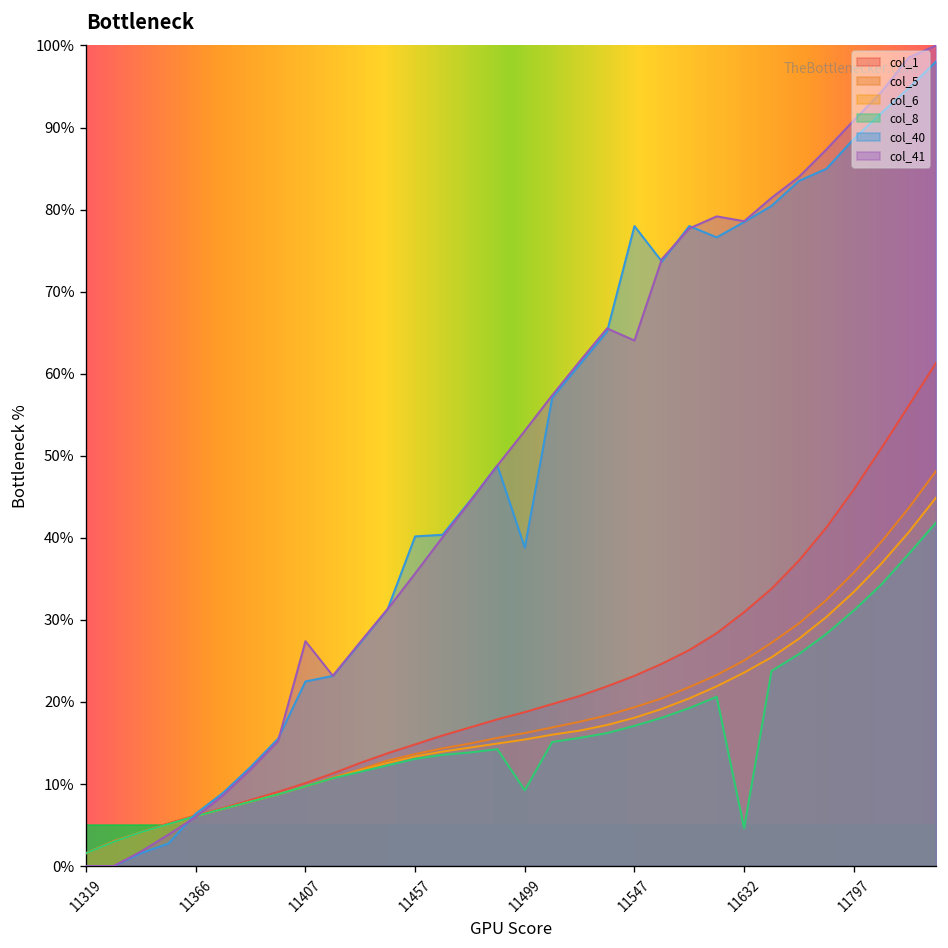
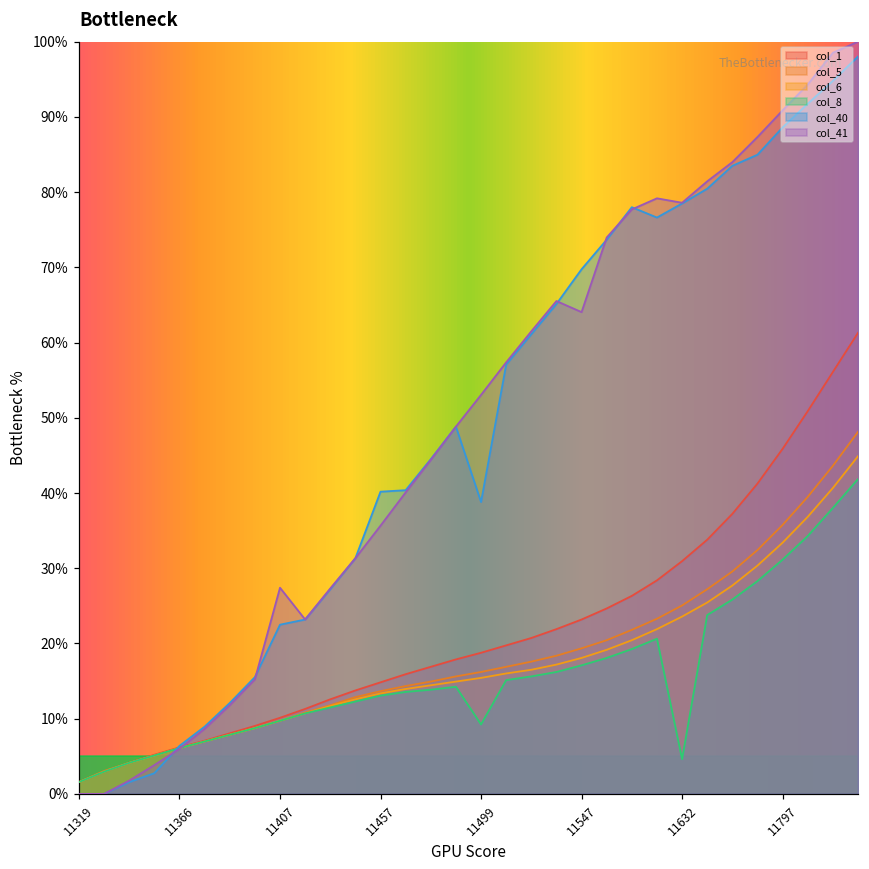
  {
    "col_8": {
      "11499": "9%",
      "11547": "17%",
      "11797": "31%"
    },
    "col_40": {
      "11407": "22%",
      "11457": "40%",
      "11499": "39%",
-     "11547": "78%"
+     "11547": "70%"
    },
    "col_41": {
      "11407": "27%",
      "11457": "36%",
      "11499": "53%",
      "11547": "64%"
    }
  }
